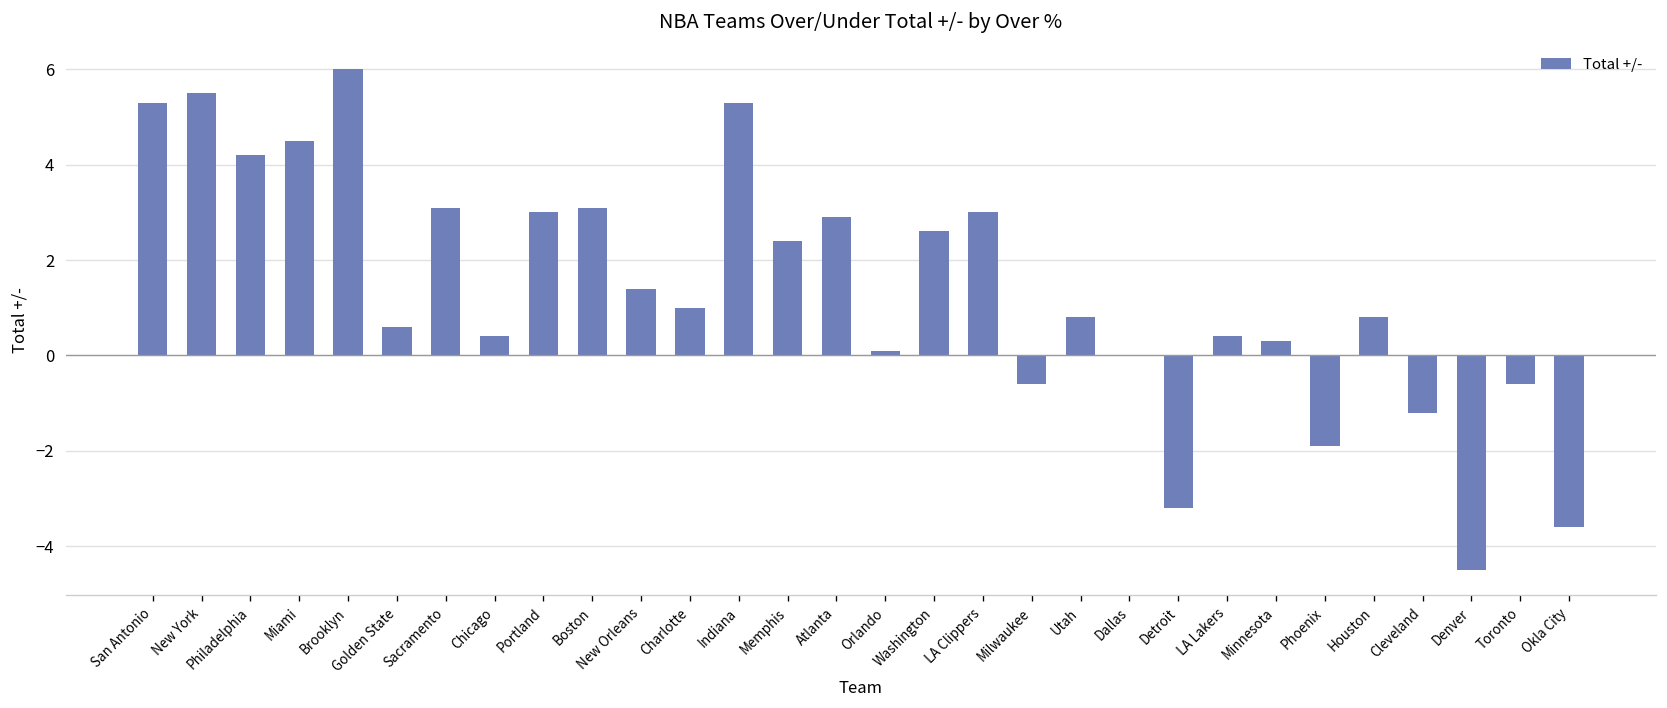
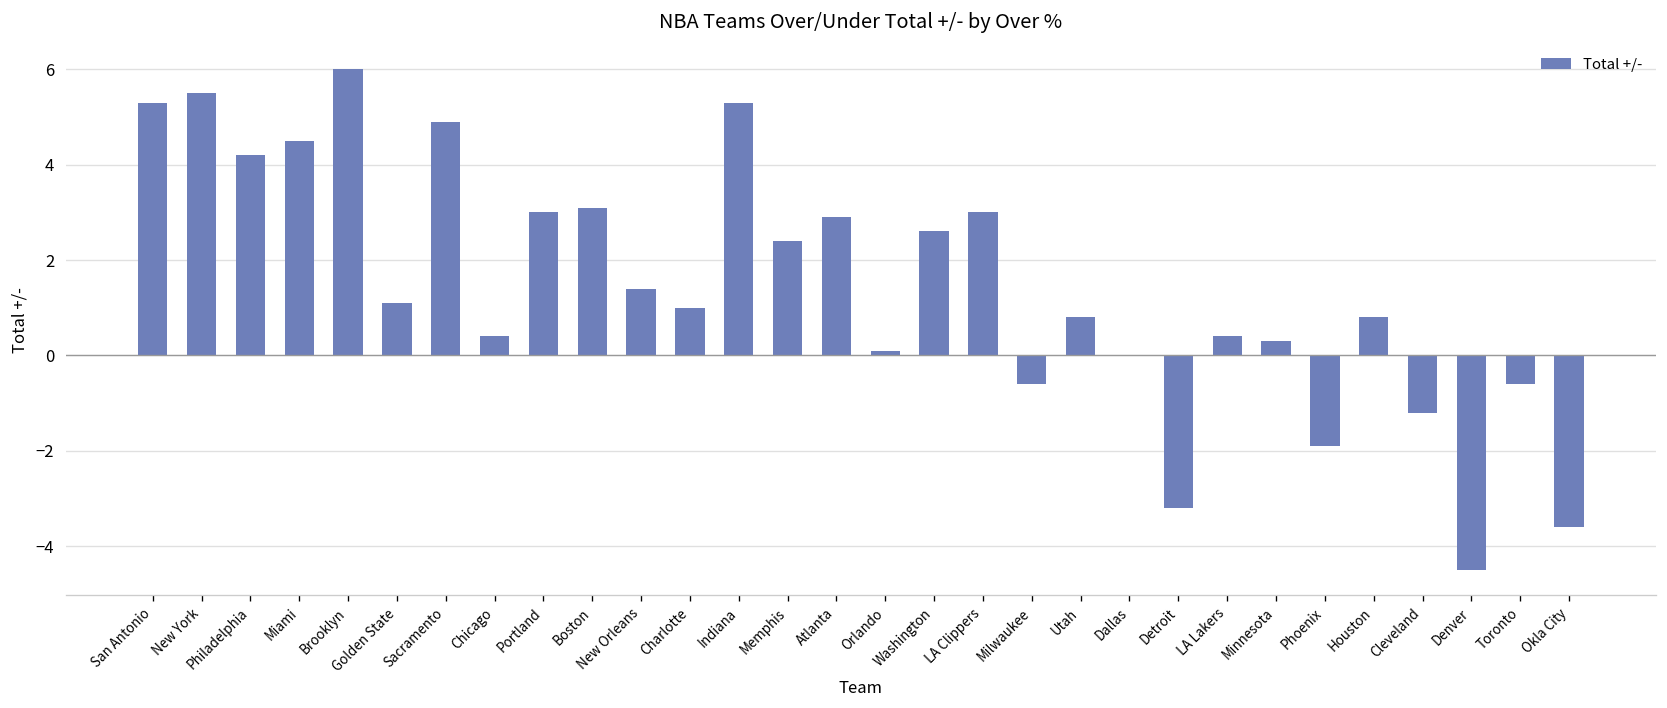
  {
    "San Antonio": 5.3,
    "New York": 5.5,
    "Philadelphia": 4.2,
    "Miami": 4.5,
    "Brooklyn": 6.0,
-   "Golden State": 0.6,
-   "Sacramento": 3.1,
+   "Golden State": 1.1,
+   "Sacramento": 4.9,
    "Chicago": 0.4,
    "Portland": 3.0,
    "Boston": 3.1,
    "New Orleans": 1.4,
    "Charlotte": 1.0,
    "Indiana": 5.3,
    "Memphis": 2.4,
    "Atlanta": 2.9,
    "Orlando": 0.1,
    "Washington": 2.6,
    "LA Clippers": 3.0,
    "Milwaukee": -0.6,
    "Utah": 0.8,
    "Dallas": 0.0,
    "Detroit": -3.2,
    "LA Lakers": 0.4,
    "Minnesota": 0.3,
    "Phoenix": -1.9,
    "Houston": 0.8,
    "Cleveland": -1.2,
    "Denver": -4.5,
    "Toronto": -0.6,
    "Okla City": -3.6
  }
